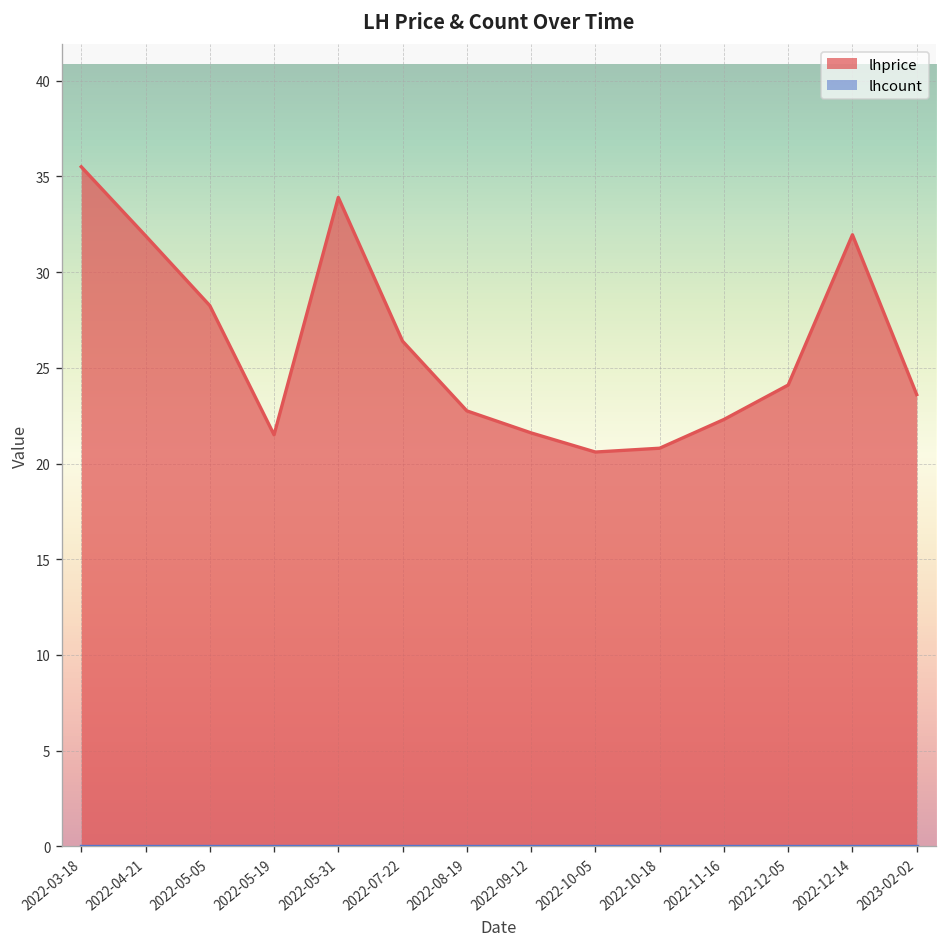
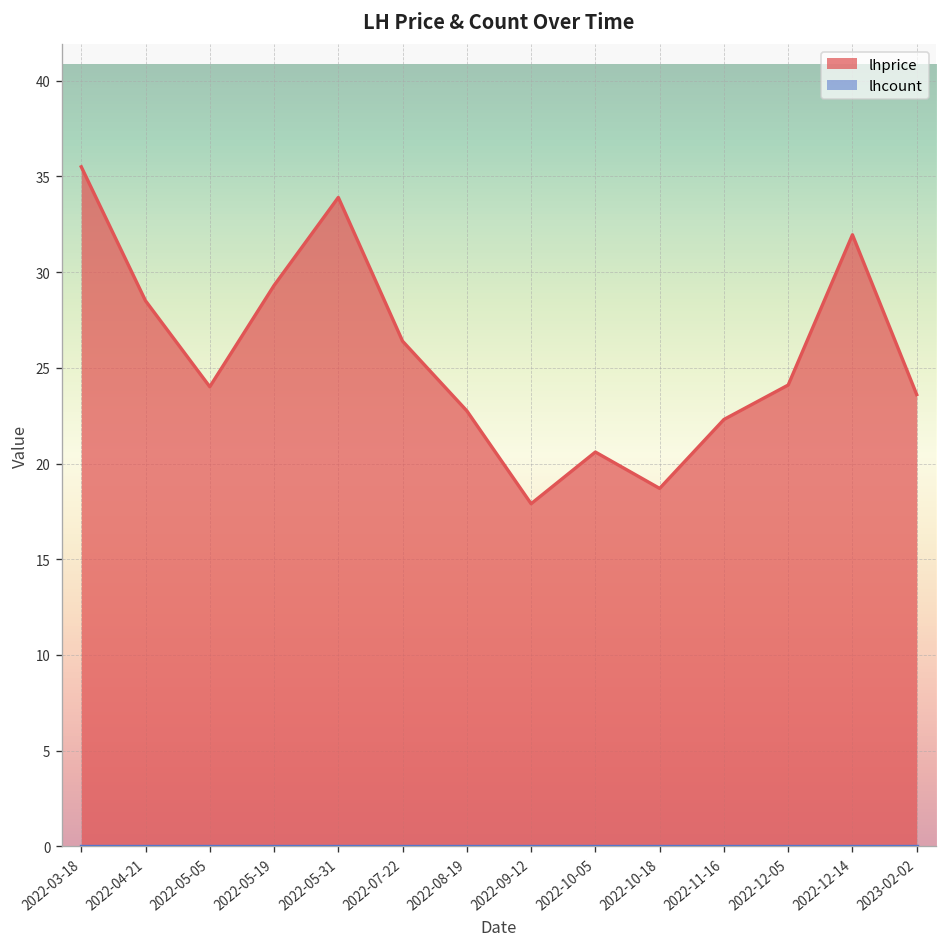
  {
    "lhprice": {
      "2022-03-18": 35.5,
-     "2022-04-21": 31.9,
-     "2022-05-05": 28.3,
-     "2022-05-19": 21.5,
+     "2022-04-21": 28.5,
+     "2022-05-05": 24.0,
+     "2022-05-19": 29.3,
      "2022-05-31": 33.9,
      "2022-07-22": 26.4,
      "2022-08-19": 22.8,
-     "2022-09-12": 21.6,
+     "2022-09-12": 17.9,
      "2022-10-05": 20.6,
-     "2022-10-18": 20.8,
+     "2022-10-18": 18.7,
      "2022-11-16": 22.3,
      "2022-12-05": 24.1,
      "2022-12-14": 32.0,
      "2023-02-02": 23.6
    },
    "lhcount": {
      "2022-03-18": 0.0,
      "2022-04-21": 0.0,
      "2022-05-05": 0.0,
      "2022-05-19": 0.0,
      "2022-05-31": 0.0,
      "2022-07-22": 0.0,
      "2022-08-19": 0.0,
      "2022-09-12": 0.0,
      "2022-10-05": 0.0,
      "2022-10-18": 0.0,
      "2022-11-16": 0.0,
      "2022-12-05": 0.0,
      "2022-12-14": 0.0,
      "2023-02-02": 0.0
    }
  }
